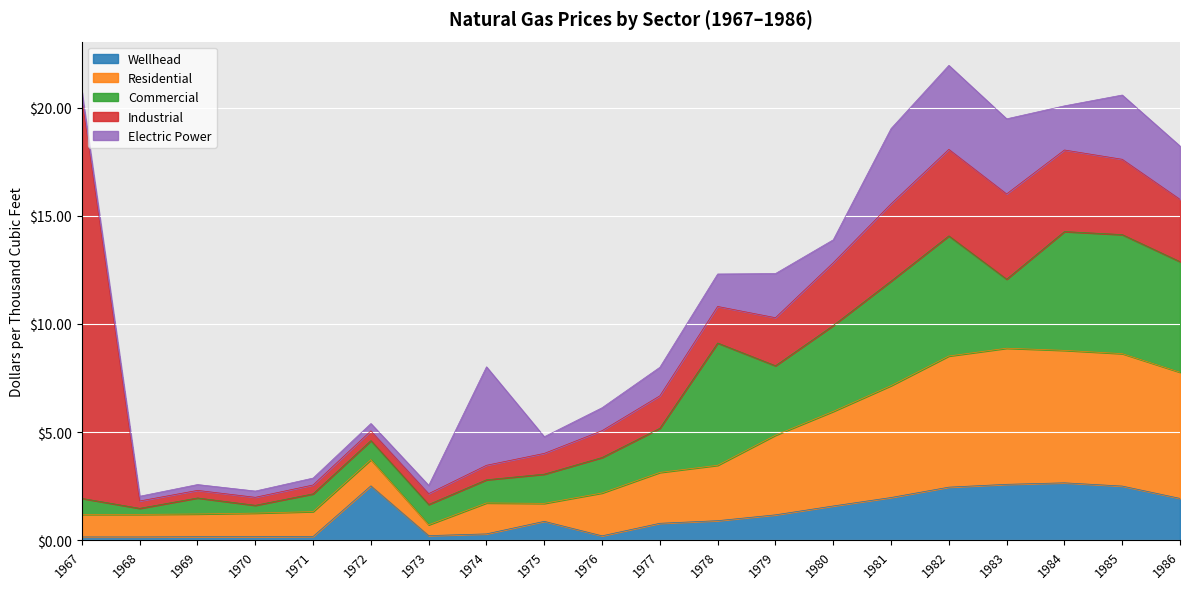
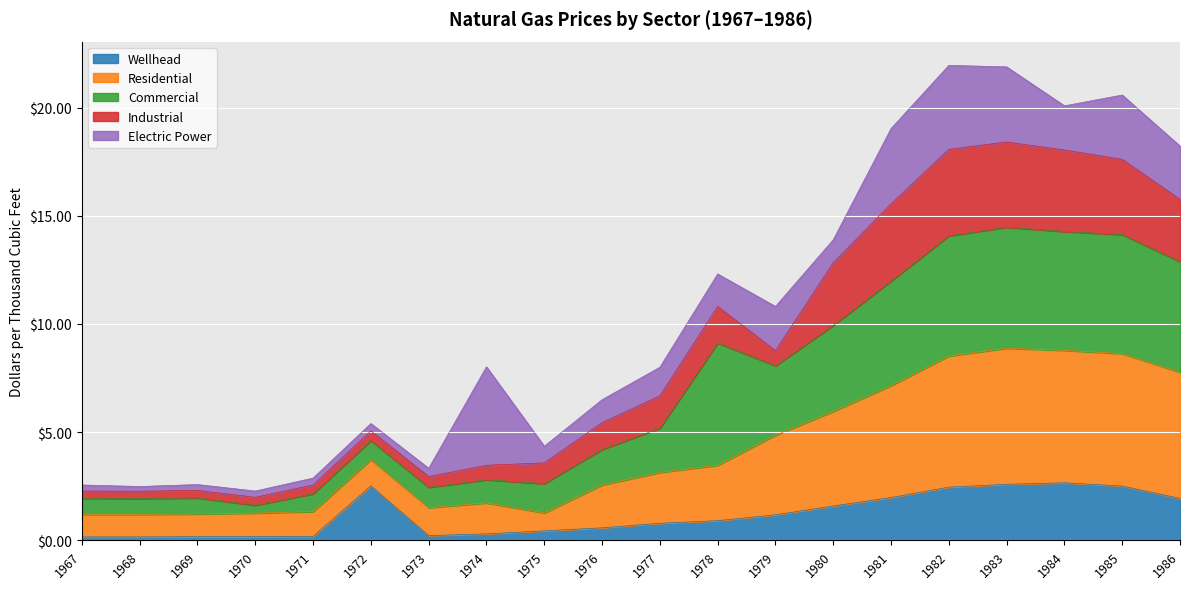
  {
    "Wellhead": {
      "1967": "$0.2",
      "1968": "$0.2",
      "1969": "$0.2",
      "1970": "$0.2",
      "1971": "$0.2",
      "1972": "$2.5",
      "1973": "$0.2",
      "1974": "$0.3",
-     "1975": "$0.9",
-     "1976": "$0.2",
+     "1975": "$0.4",
+     "1976": "$0.6",
      "1977": "$0.8",
      "1978": "$0.9",
      "1979": "$1.2",
      "1980": "$1.6",
      "1981": "$2.0",
      "1982": "$2.5",
      "1983": "$2.6",
      "1984": "$2.7",
      "1985": "$2.5",
      "1986": "$1.9"
    },
    "Residential": {
      "1967": "$1.0",
      "1968": "$1.0",
      "1969": "$1.1",
      "1970": "$1.1",
      "1971": "$1.2",
      "1972": "$1.2",
-     "1973": "$0.5",
+     "1973": "$1.3",
      "1974": "$1.4",
      "1975": "$0.8",
      "1976": "$2.0",
      "1977": "$2.4",
      "1978": "$2.6",
      "1979": "$3.7",
      "1980": "$4.4",
      "1981": "$5.2",
      "1982": "$6.1",
      "1983": "$6.3",
      "1984": "$6.1",
      "1985": "$6.1",
      "1986": "$5.8"
    },
    "Commercial": {
      "1967": "$0.7",
-     "1968": "$0.3",
+     "1968": "$0.7",
      "1969": "$0.7",
      "1970": "$0.4",
      "1971": "$0.8",
      "1972": "$0.9",
      "1973": "$0.9",
      "1974": "$1.1",
      "1975": "$1.4",
      "1976": "$1.6",
      "1977": "$2.0",
      "1978": "$5.7",
      "1979": "$3.2",
      "1980": "$4.0",
      "1981": "$4.8",
      "1982": "$5.6",
-     "1983": "$3.2",
+     "1983": "$5.6",
      "1984": "$5.5",
      "1985": "$5.5",
      "1986": "$5.1"
    },
    "Industrial": {
-     "1967": "$18.5",
+     "1967": "$0.3",
      "1968": "$0.3",
      "1969": "$0.4",
      "1970": "$0.4",
      "1971": "$0.4",
      "1972": "$0.5",
      "1973": "$0.5",
      "1974": "$0.7",
      "1975": "$1.0",
      "1976": "$1.2",
      "1977": "$1.5",
      "1978": "$1.7",
-     "1979": "$2.2",
+     "1979": "$0.7",
      "1980": "$2.9",
      "1981": "$3.6",
      "1982": "$4.0",
      "1983": "$3.9",
      "1984": "$3.8",
      "1985": "$3.5",
      "1986": "$2.9"
    },
    "Electric Power": {
      "1967": "$0.3",
      "1968": "$0.2",
      "1969": "$0.3",
      "1970": "$0.3",
      "1971": "$0.3",
      "1972": "$0.3",
      "1973": "$0.4",
      "1974": "$4.6",
      "1975": "$0.8",
      "1976": "$1.1",
      "1977": "$1.3",
      "1978": "$1.5",
      "1979": "$2.0",
      "1980": "$1.1",
      "1981": "$3.5",
      "1982": "$3.9",
      "1983": "$3.5",
      "1984": "$2.0",
      "1985": "$3.0",
      "1986": "$2.5"
    }
  }
